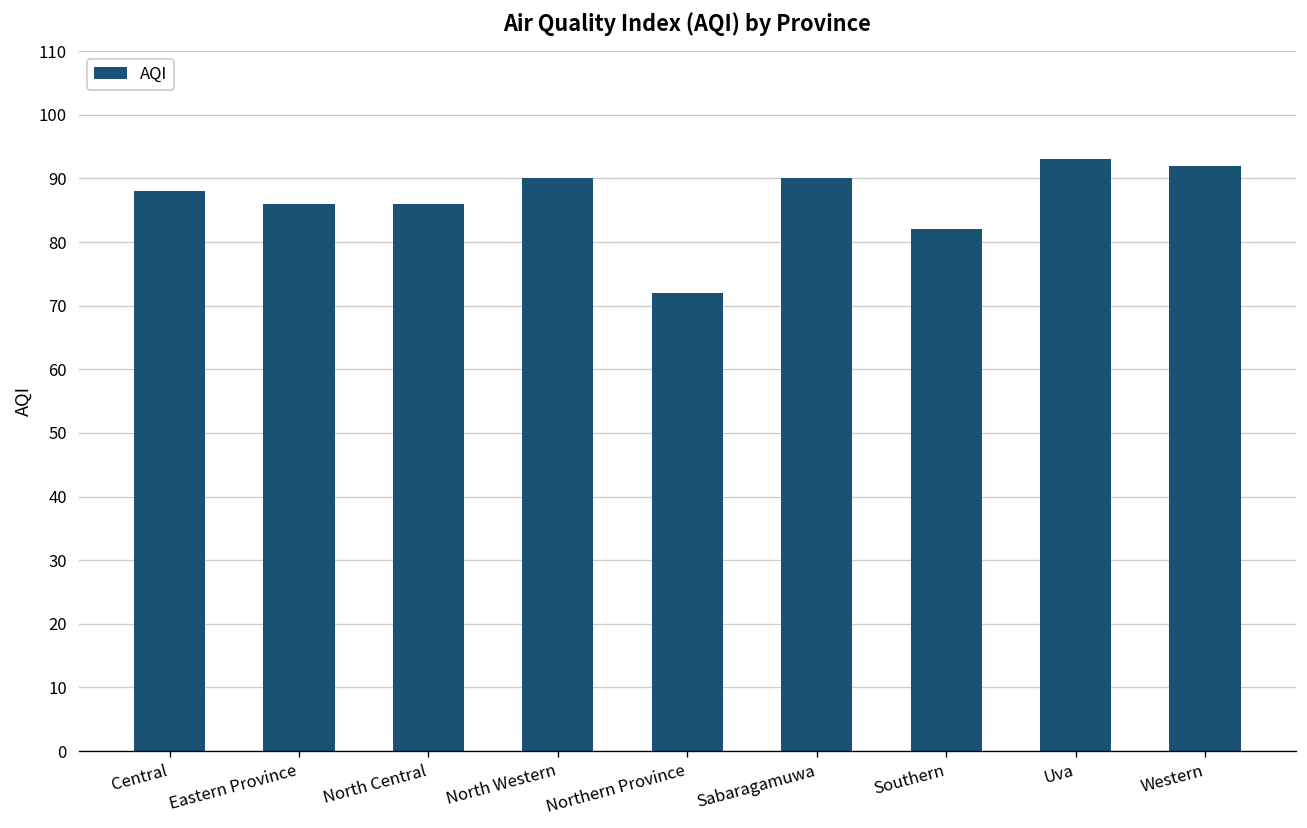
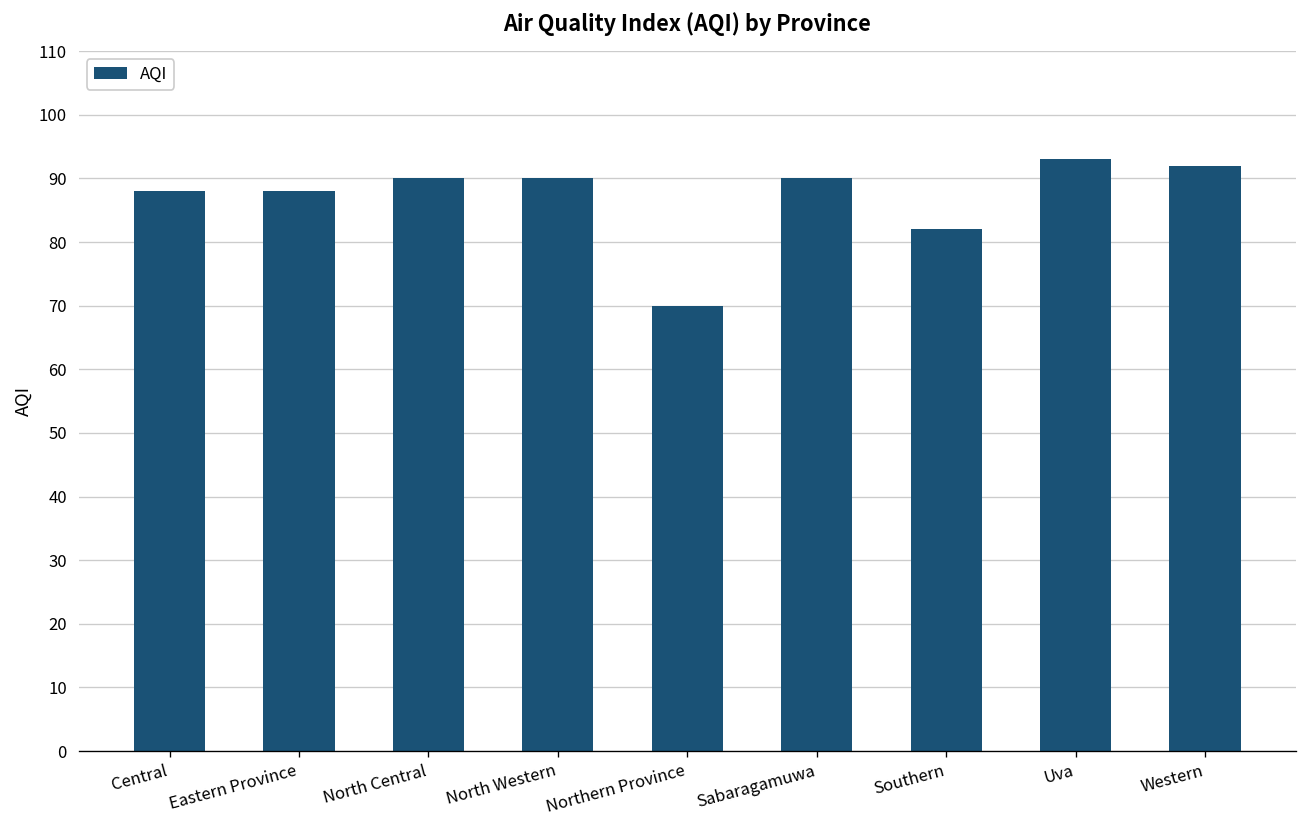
  {
    "Central": 88,
-   "Eastern Province": 86,
-   "North Central": 86,
+   "Eastern Province": 88,
+   "North Central": 90,
    "North Western": 90,
-   "Northern Province": 72,
+   "Northern Province": 70,
    "Sabaragamuwa": 90,
    "Southern": 82,
    "Uva": 93,
    "Western": 92
  }
